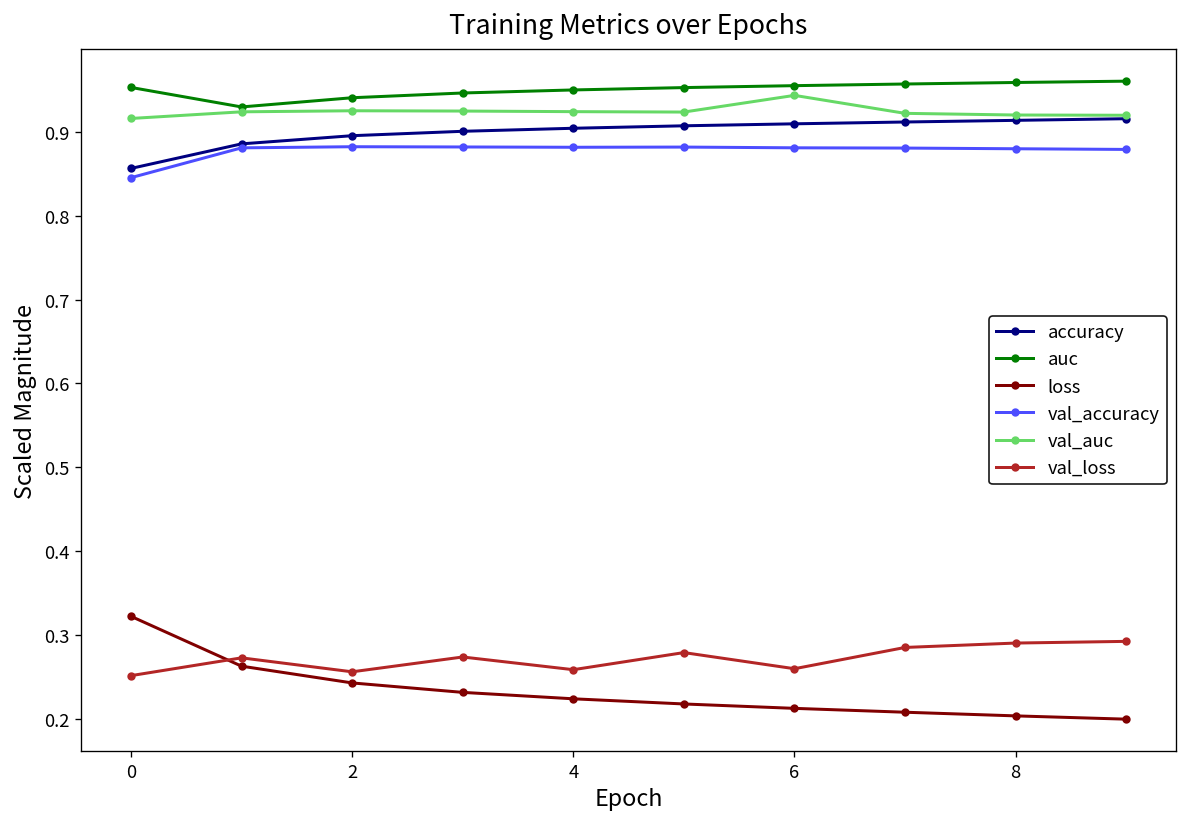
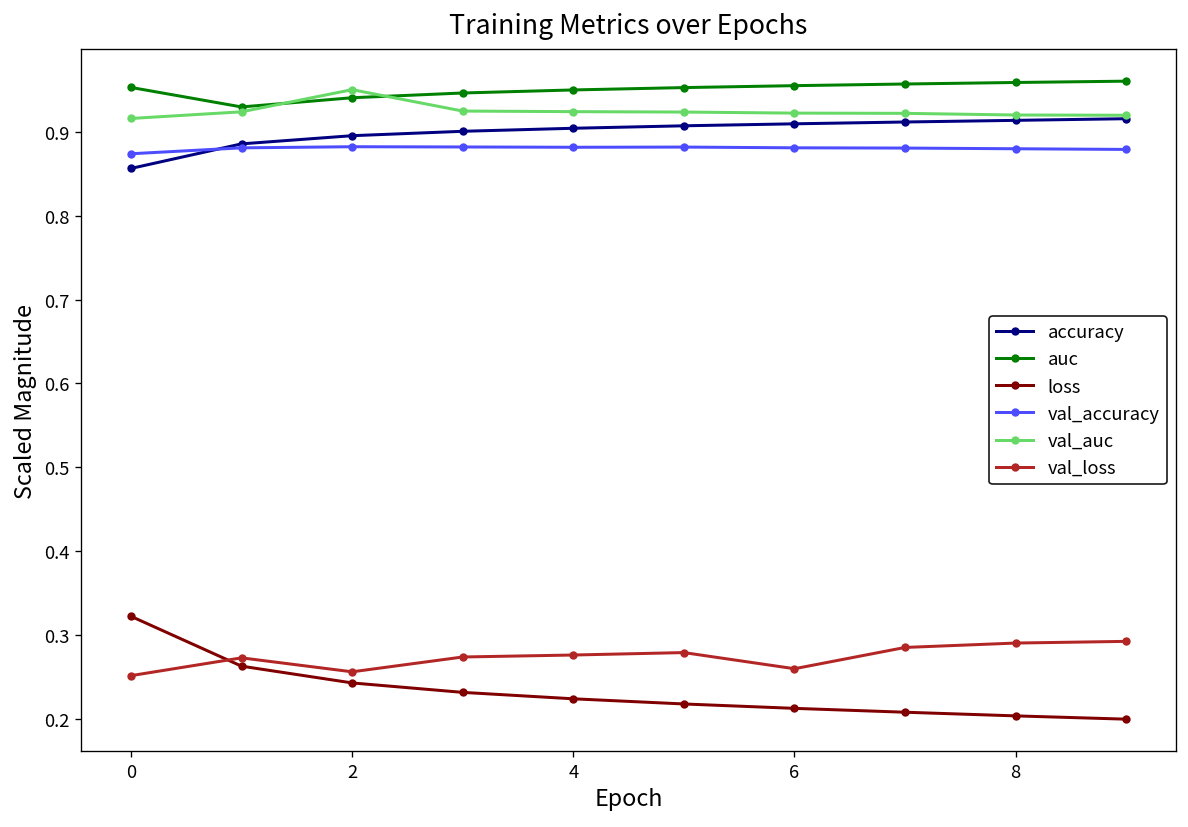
  {
    "accuracy": {
      "0": 0.86,
      "2": 0.90,
      "4": 0.90,
      "6": 0.91,
      "8": 0.91
    },
    "auc": {
      "0": 0.95,
      "2": 0.94,
      "4": 0.95,
      "6": 0.96,
      "8": 0.96
    },
    "loss": {
      "0": 0.32,
      "2": 0.24,
      "4": 0.22,
      "6": 0.21,
      "8": 0.20
    },
    "val_accuracy": {
-     "0": 0.85,
+     "0": 0.87,
      "2": 0.88,
      "4": 0.88,
      "6": 0.88,
      "8": 0.88
    },
    "val_auc": {
      "0": 0.92,
-     "2": 0.93,
+     "2": 0.95,
      "4": 0.92,
-     "6": 0.94,
+     "6": 0.92,
      "8": 0.92
    },
    "val_loss": {
      "0": 0.25,
      "2": 0.26,
-     "4": 0.26,
+     "4": 0.28,
      "6": 0.26,
      "8": 0.29
    }
  }
